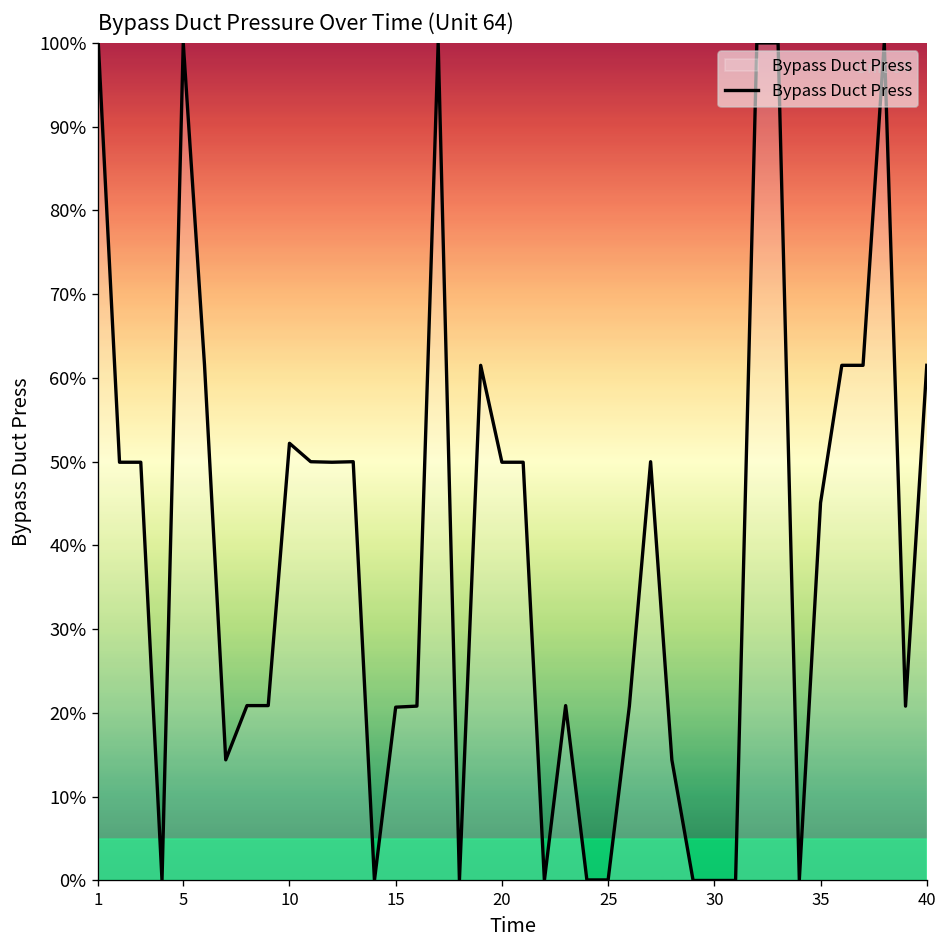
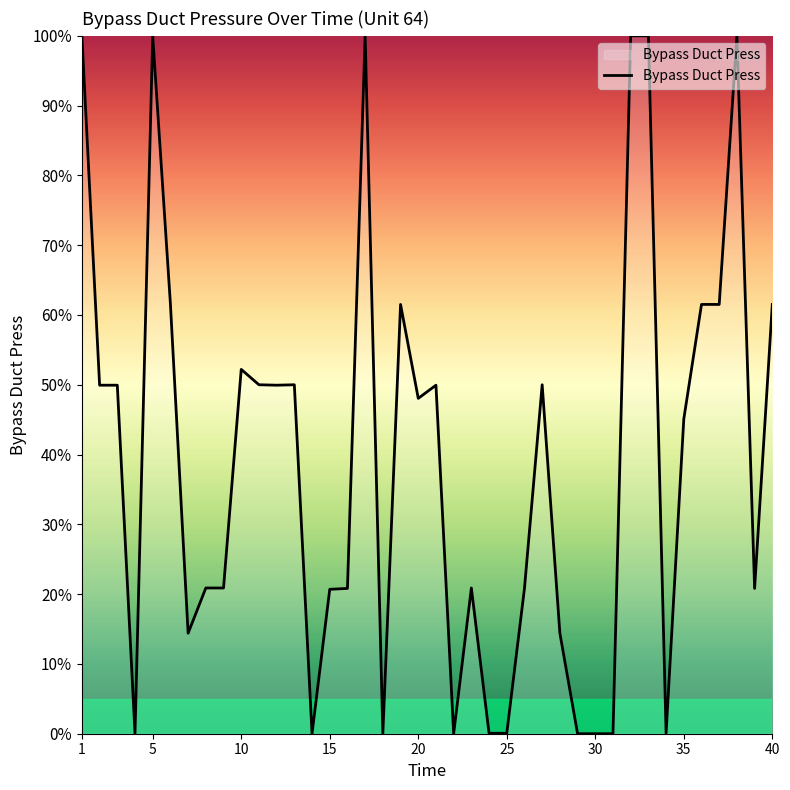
  {
    "1": "100%",
    "5": "100%",
    "10": "52%",
    "15": "21%",
-   "20": "50%",
+   "20": "48%",
    "35": "45%",
    "40": "62%"
  }
